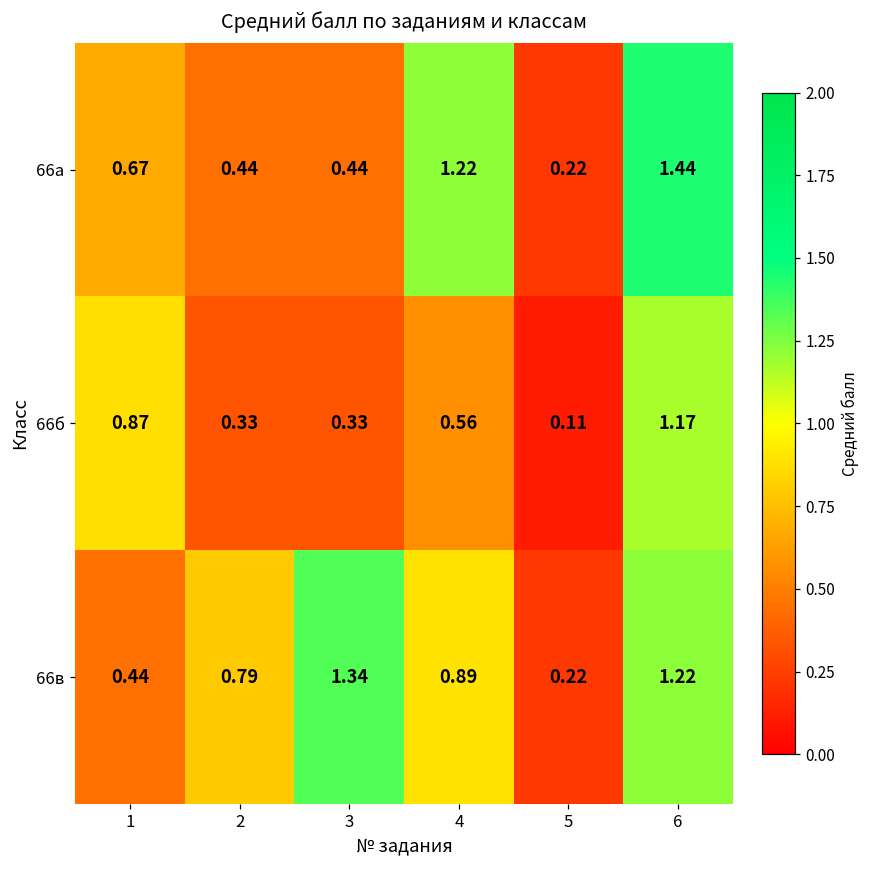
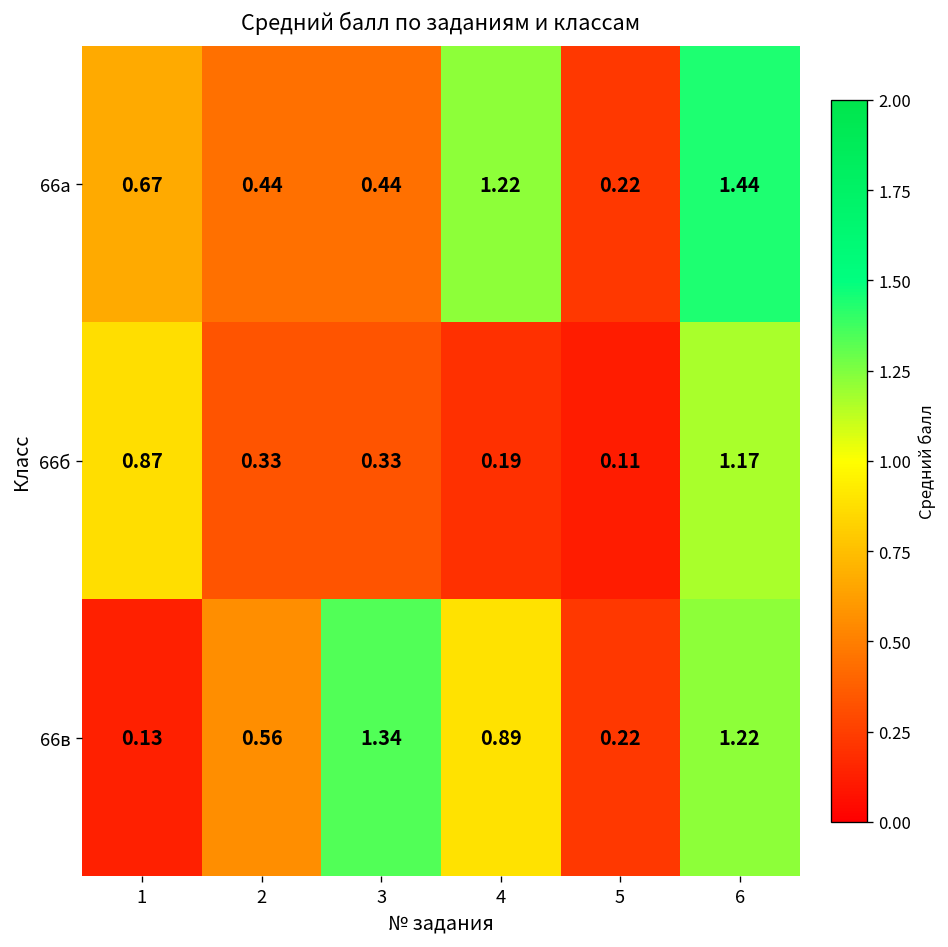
  {
    "66а": {
      "1": 0.67,
      "2": 0.44,
      "3": 0.44,
      "4": 1.22,
      "5": 0.22,
      "6": 1.44
    },
    "66б": {
      "1": 0.87,
      "2": 0.33,
      "3": 0.33,
-     "4": 0.56,
+     "4": 0.19,
      "5": 0.11,
      "6": 1.17
    },
    "66в": {
-     "1": 0.44,
-     "2": 0.79,
+     "1": 0.13,
+     "2": 0.56,
      "3": 1.34,
      "4": 0.89,
      "5": 0.22,
      "6": 1.22
    }
  }
